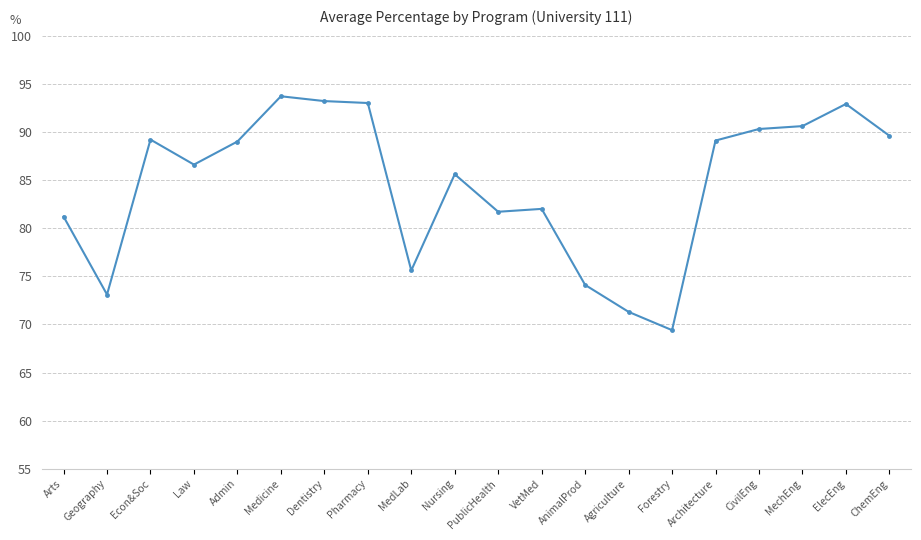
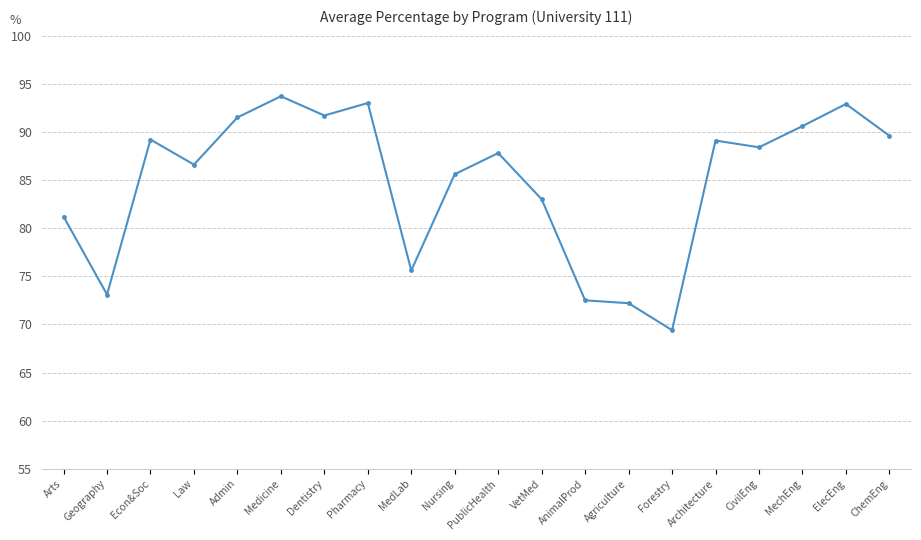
  {
    "Arts": 81,
    "Geography": 73,
    "Econ&Soc": 89,
    "Law": 87,
-   "Admin": 89,
+   "Admin": 92,
    "Medicine": 94,
-   "Dentistry": 93,
+   "Dentistry": 92,
    "Pharmacy": 93,
    "MedLab": 76,
    "Nursing": 86,
-   "PublicHealth": 82,
-   "VetMed": 82,
-   "AnimalProd": 74,
-   "Agriculture": 71,
+   "PublicHealth": 88,
+   "VetMed": 83,
+   "AnimalProd": 73,
+   "Agriculture": 72,
    "Forestry": 69,
    "Architecture": 89,
-   "CivilEng": 90,
+   "CivilEng": 88,
    "MechEng": 91,
    "ElecEng": 93,
    "ChemEng": 90
  }
